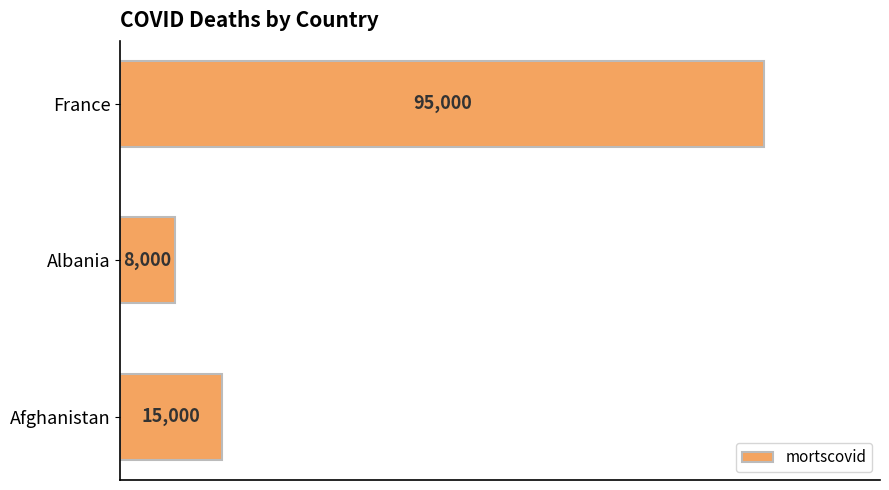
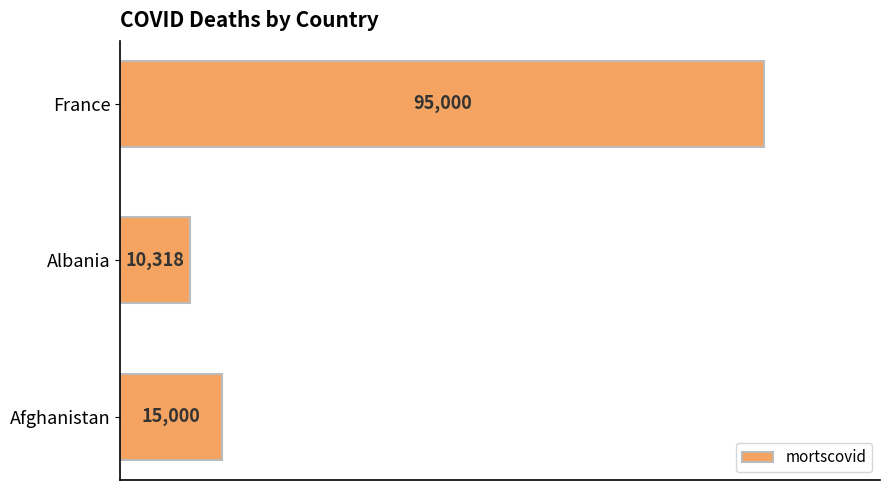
  {
    "France": "95,000",
-   "Albania": "8,000",
+   "Albania": "10,318",
    "Afghanistan": "15,000"
  }
